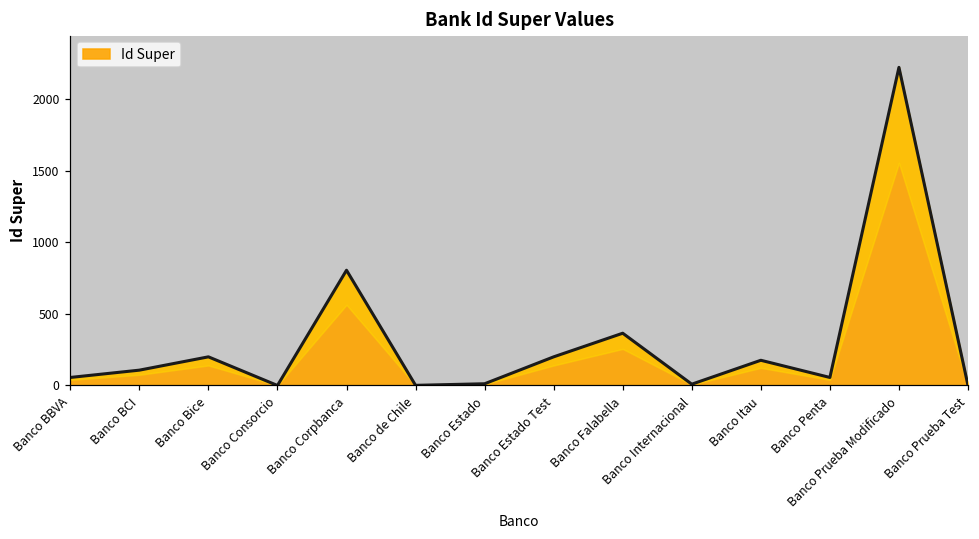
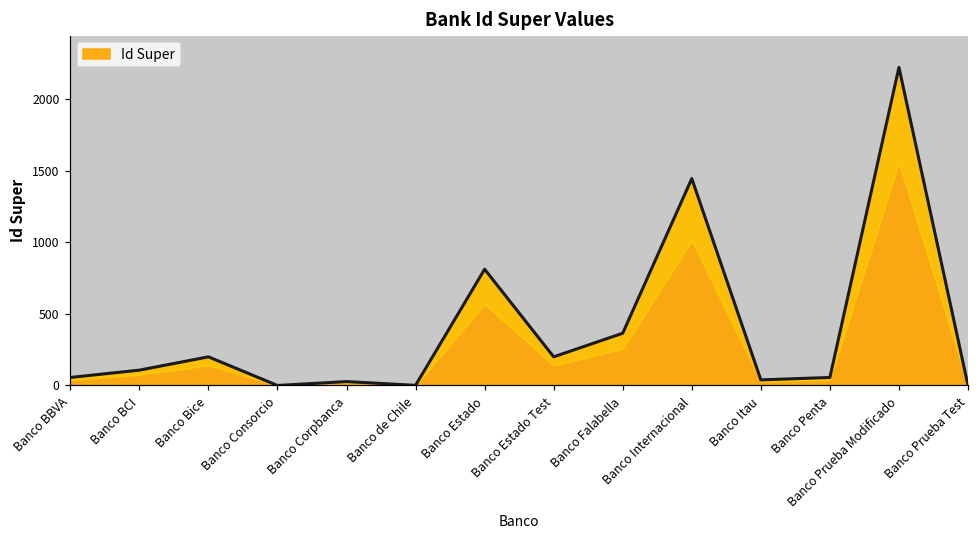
  {
    "Banco BBVA": 60,
    "Banco BCI": 110,
    "Banco Bice": 200,
    "Banco Consorcio": 0,
-   "Banco Corpbanca": 810,
+   "Banco Corpbanca": 30,
    "Banco de Chile": 0,
-   "Banco Estado": 10,
+   "Banco Estado": 810,
    "Banco Estado Test": 200,
    "Banco Falabella": 370,
-   "Banco Internacional": 10,
-   "Banco Itau": 180,
+   "Banco Internacional": 1450,
+   "Banco Itau": 40,
    "Banco Penta": 60,
    "Banco Prueba Modificado": 2220,
    "Banco Prueba Test": 0
  }
